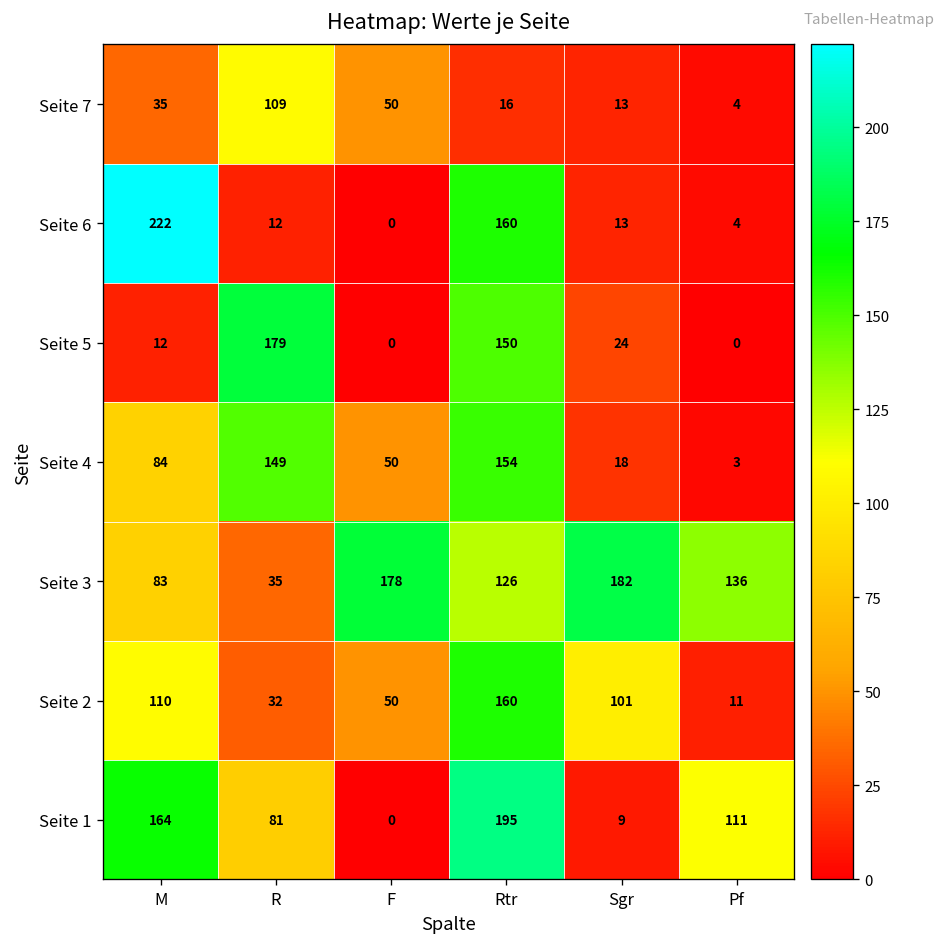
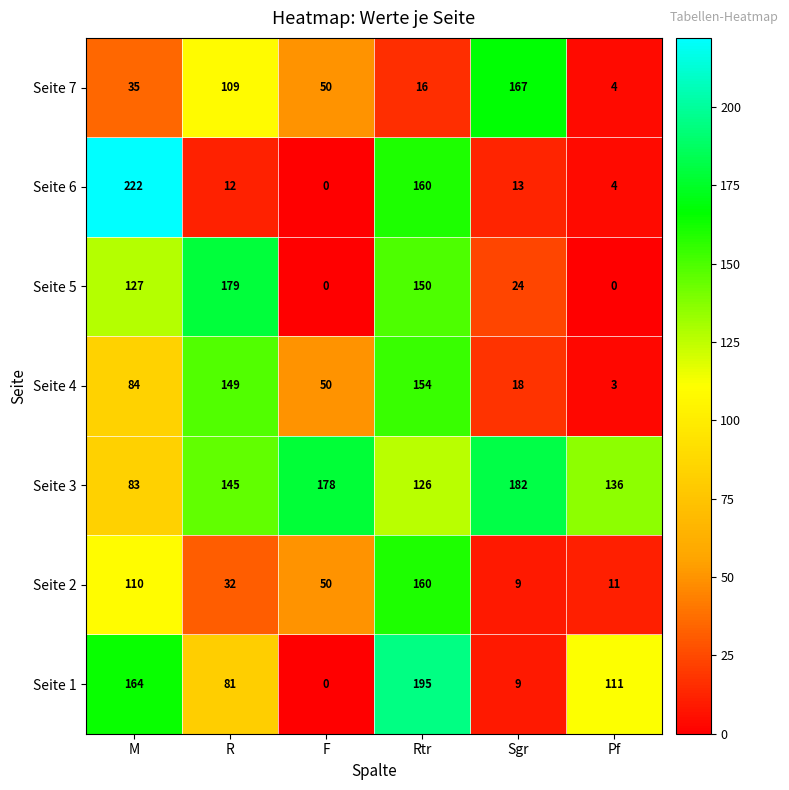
  {
    "Seite 7": {
      "M": 35,
      "R": 109,
      "F": 50,
      "Rtr": 16,
-     "Sgr": 13,
+     "Sgr": 167,
      "Pf": 4
    },
    "Seite 6": {
      "M": 222,
      "R": 12,
      "F": 0,
      "Rtr": 160,
      "Sgr": 13,
      "Pf": 4
    },
    "Seite 5": {
-     "M": 12,
+     "M": 127,
      "R": 179,
      "F": 0,
      "Rtr": 150,
      "Sgr": 24,
      "Pf": 0
    },
    "Seite 4": {
      "M": 84,
      "R": 149,
      "F": 50,
      "Rtr": 154,
      "Sgr": 18,
      "Pf": 3
    },
    "Seite 3": {
      "M": 83,
-     "R": 35,
+     "R": 145,
      "F": 178,
      "Rtr": 126,
      "Sgr": 182,
      "Pf": 136
    },
    "Seite 2": {
      "M": 110,
      "R": 32,
      "F": 50,
      "Rtr": 160,
-     "Sgr": 101,
+     "Sgr": 9,
      "Pf": 11
    },
    "Seite 1": {
      "M": 164,
      "R": 81,
      "F": 0,
      "Rtr": 195,
      "Sgr": 9,
      "Pf": 111
    }
  }
